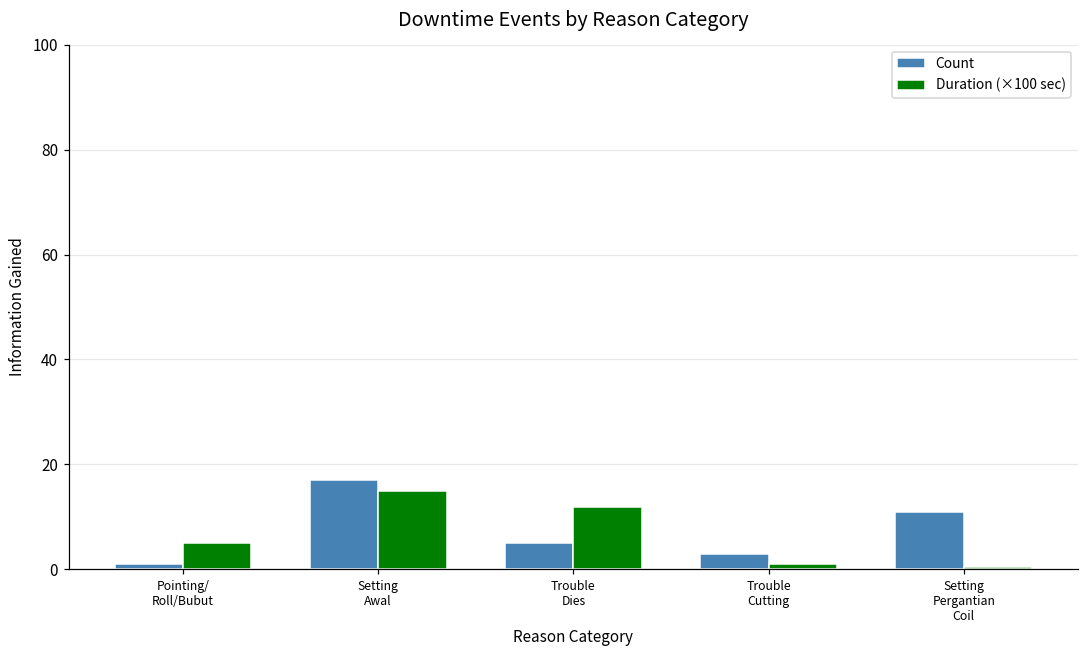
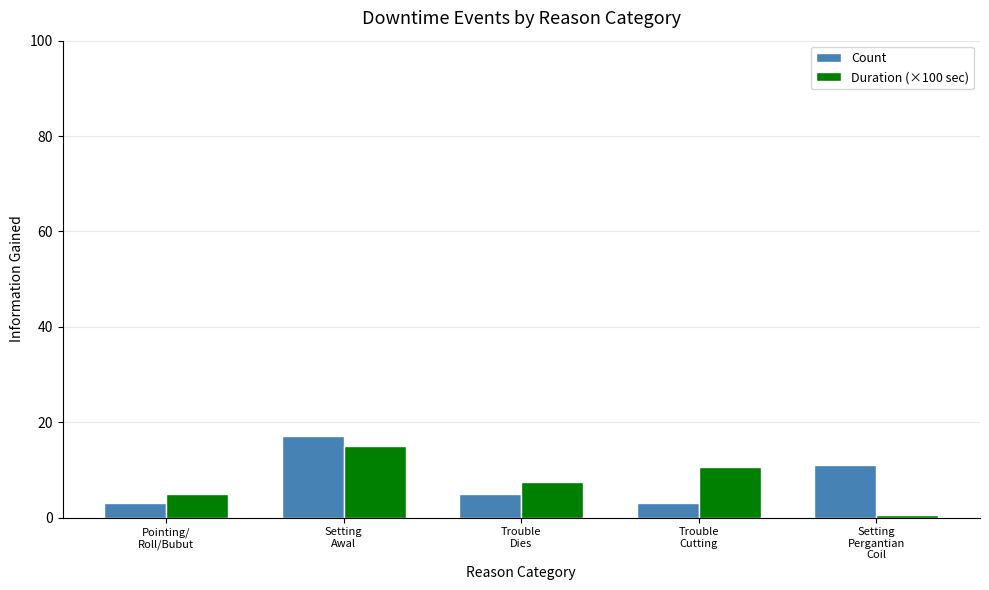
  {
    "Count": {
-     "Pointing/ Roll/Bubut": 1,
+     "Pointing/ Roll/Bubut": 3,
      "Setting Awal": 17,
      "Trouble Dies": 5,
      "Trouble Cutting": 3,
      "Setting Pergantian Coil": 11
    },
    "Duration (×100 sec)": {
      "Pointing/ Roll/Bubut": 5,
      "Setting Awal": 15,
-     "Trouble Dies": 12,
-     "Trouble Cutting": 1
+     "Trouble Dies": 7,
+     "Trouble Cutting": 11
    }
  }
